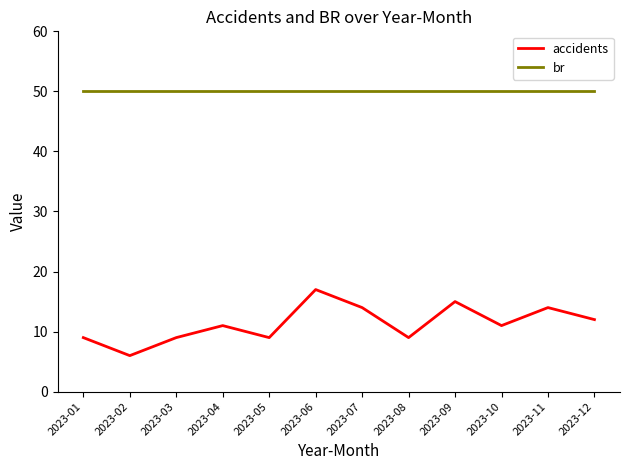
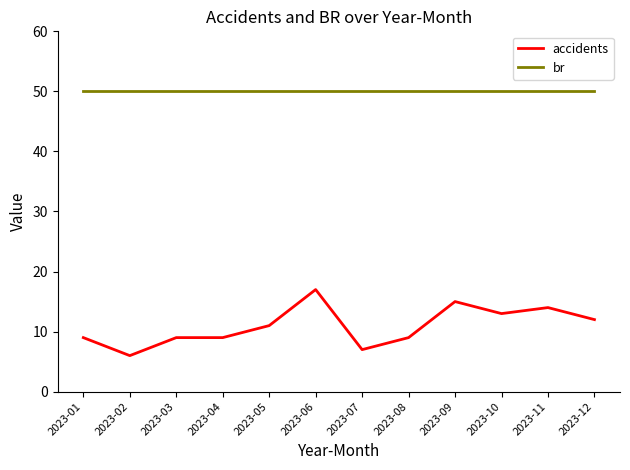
  {
    "accidents": {
      "2023-01": 9,
      "2023-02": 6,
      "2023-03": 9,
-     "2023-04": 11,
-     "2023-05": 9,
+     "2023-04": 9,
+     "2023-05": 11,
      "2023-06": 17,
-     "2023-07": 14,
+     "2023-07": 7,
      "2023-08": 9,
      "2023-09": 15,
-     "2023-10": 11,
+     "2023-10": 13,
      "2023-11": 14,
      "2023-12": 12
    },
    "br": {
      "2023-01": 50,
      "2023-02": 50,
      "2023-03": 50,
      "2023-04": 50,
      "2023-05": 50,
      "2023-06": 50,
      "2023-07": 50,
      "2023-08": 50,
      "2023-09": 50,
      "2023-10": 50,
      "2023-11": 50,
      "2023-12": 50
    }
  }
